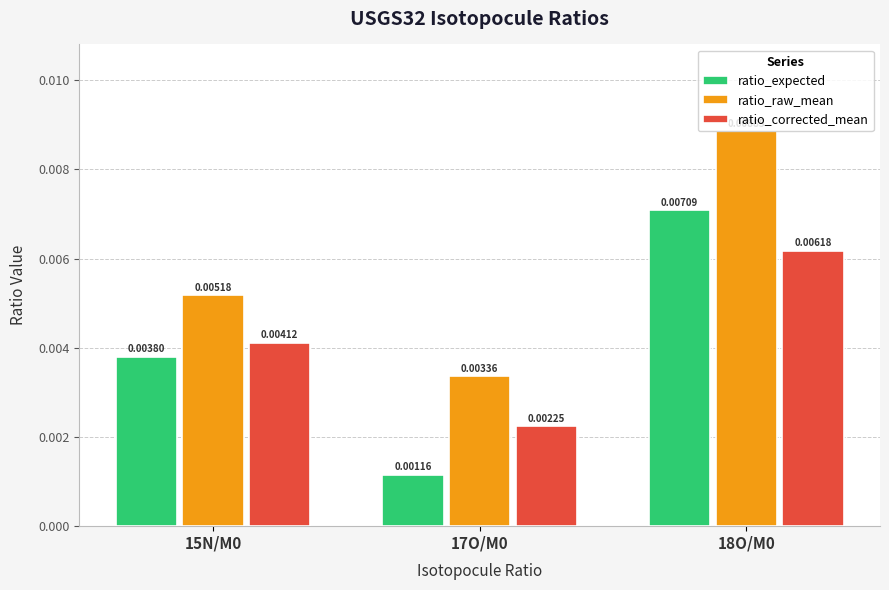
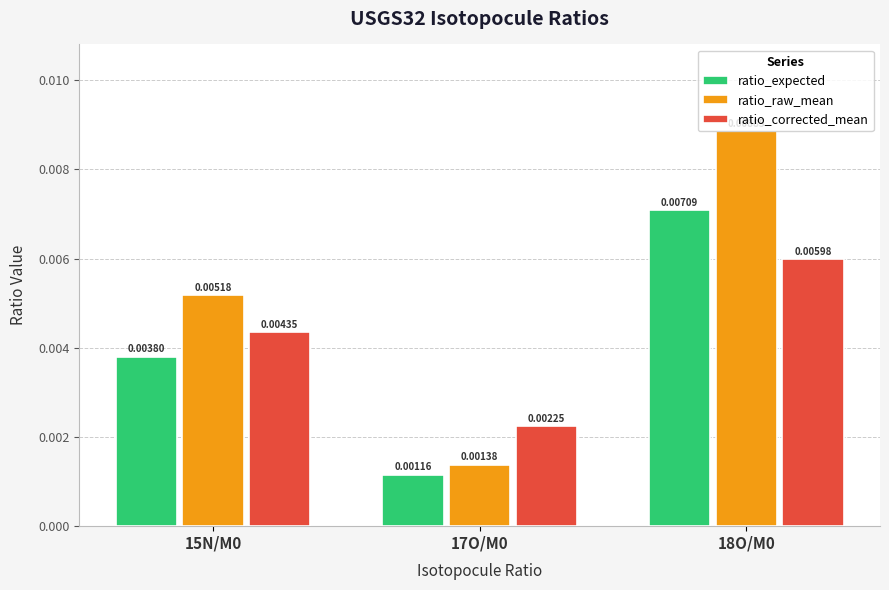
  {
    "ratio_expected": {
      "15N/M0": 0.00380,
      "17O/M0": 0.00116,
      "18O/M0": 0.00709
    },
    "ratio_raw_mean": {
      "15N/M0": 0.00518,
-     "17O/M0": 0.00336
+     "17O/M0": 0.00138
    },
    "ratio_corrected_mean": {
-     "15N/M0": 0.00412,
+     "15N/M0": 0.00435,
      "17O/M0": 0.00225,
-     "18O/M0": 0.00618
+     "18O/M0": 0.00598
    }
  }
